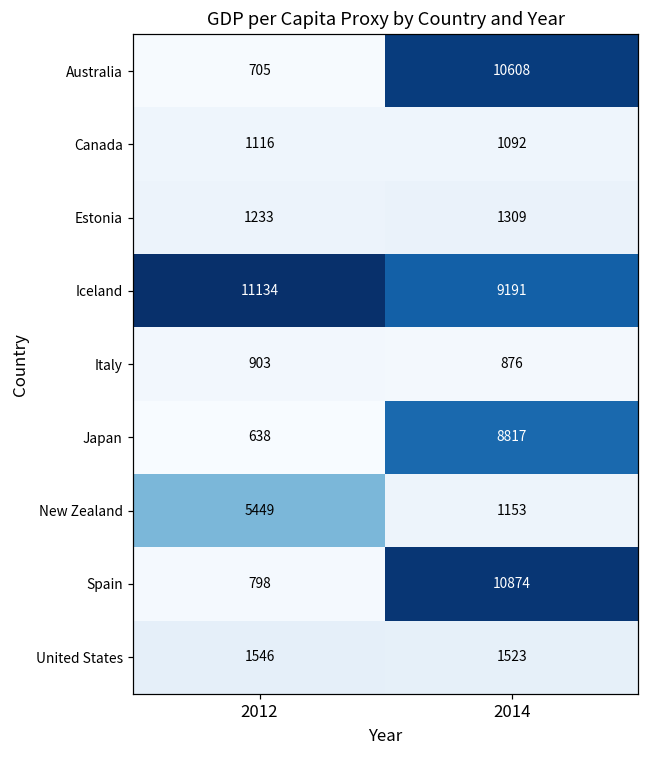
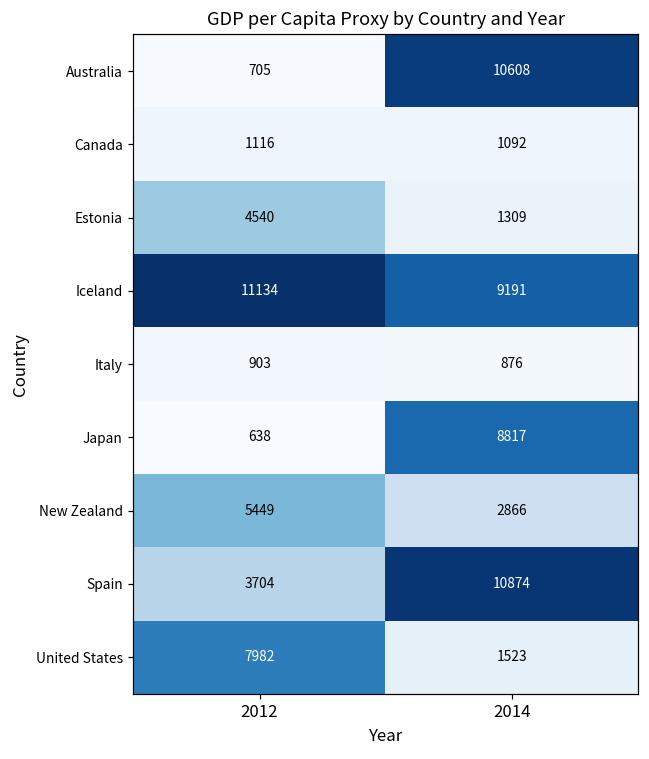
  {
    "Australia": {
      "2012": 705,
      "2014": 10608
    },
    "Canada": {
      "2012": 1116,
      "2014": 1092
    },
    "Estonia": {
-     "2012": 1233,
+     "2012": 4540,
      "2014": 1309
    },
    "Iceland": {
      "2012": 11134,
      "2014": 9191
    },
    "Italy": {
      "2012": 903,
      "2014": 876
    },
    "Japan": {
      "2012": 638,
      "2014": 8817
    },
    "New Zealand": {
      "2012": 5449,
-     "2014": 1153
+     "2014": 2866
    },
    "Spain": {
-     "2012": 798,
+     "2012": 3704,
      "2014": 10874
    },
    "United States": {
-     "2012": 1546,
+     "2012": 7982,
      "2014": 1523
    }
  }
